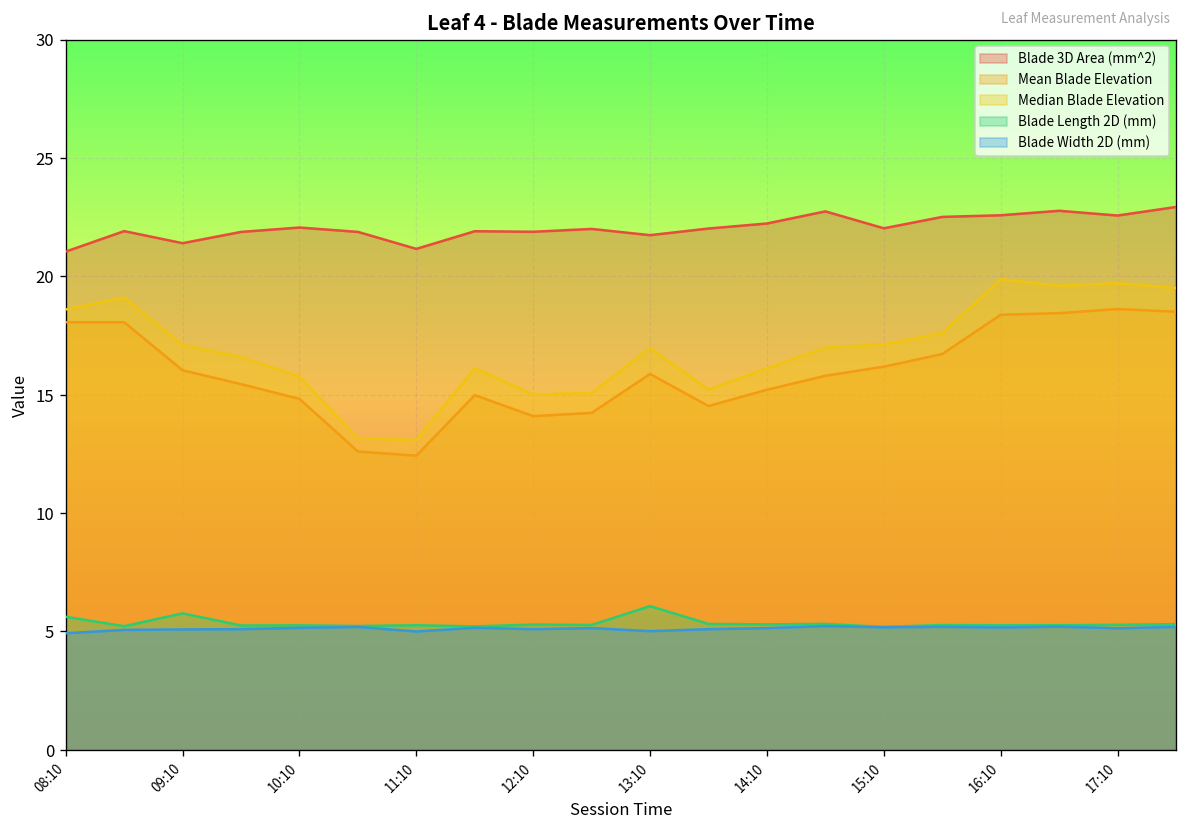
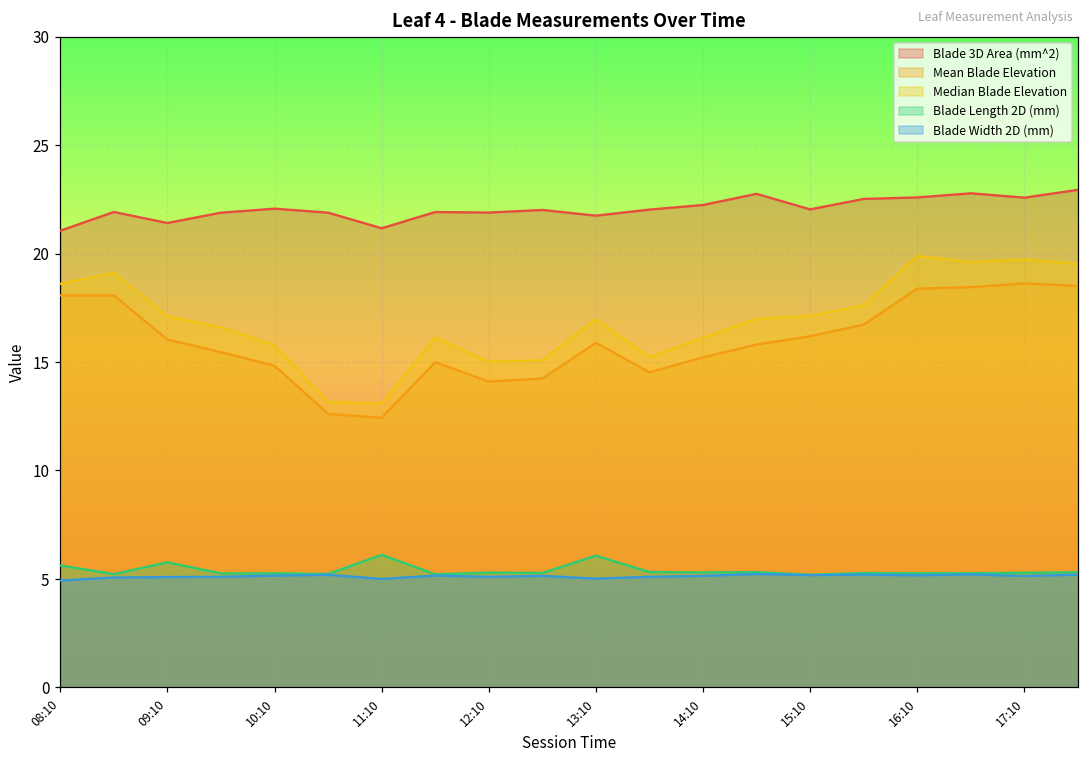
  {
    "Blade Length 2D (mm)": {
      "08:10": 5.6,
      "09:10": 5.8,
-     "11:10": 5.3,
+     "11:10": 6.1,
      "12:10": 5.3,
      "13:10": 6.1,
      "14:10": 5.3,
      "17:10": 5.3
    },
    "Blade Width 2D (mm)": {
      "08:10": 4.9,
      "09:10": 5.1,
      "11:10": 5.0,
      "12:10": 5.1,
      "13:10": 5.0,
      "14:10": 5.1,
      "17:10": 5.1
    }
  }
